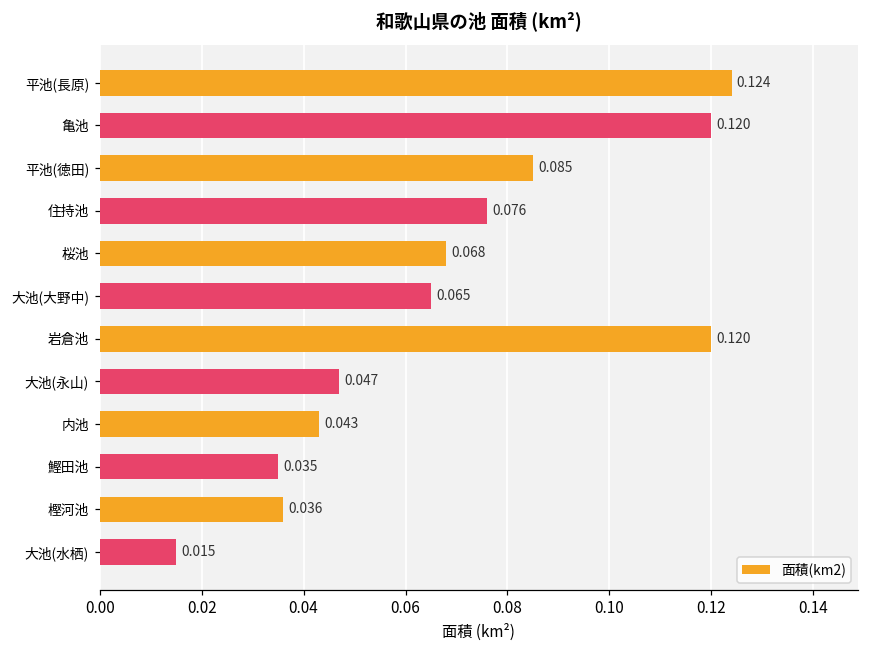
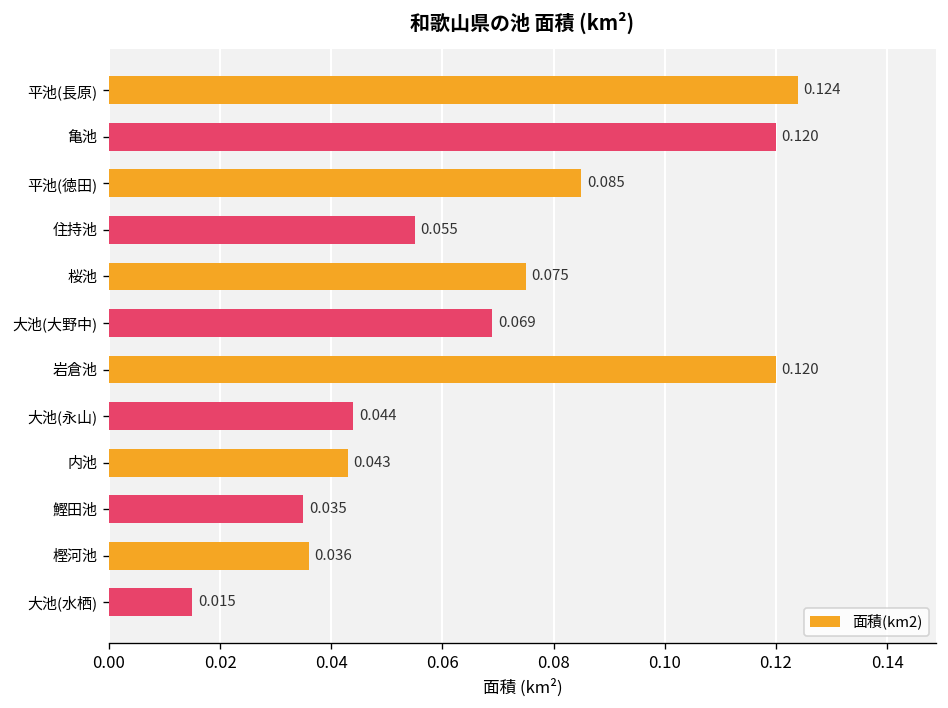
  {
    "平池(長原)": 0.124,
    "亀池": 0.120,
    "平池(徳田)": 0.085,
-   "住持池": 0.076,
-   "桜池": 0.068,
-   "大池(大野中)": 0.065,
+   "住持池": 0.055,
+   "桜池": 0.075,
+   "大池(大野中)": 0.069,
    "岩倉池": 0.120,
-   "大池(永山)": 0.047,
+   "大池(永山)": 0.044,
    "内池": 0.043,
    "鰹田池": 0.035,
    "樫河池": 0.036,
    "大池(水栖)": 0.015
  }
